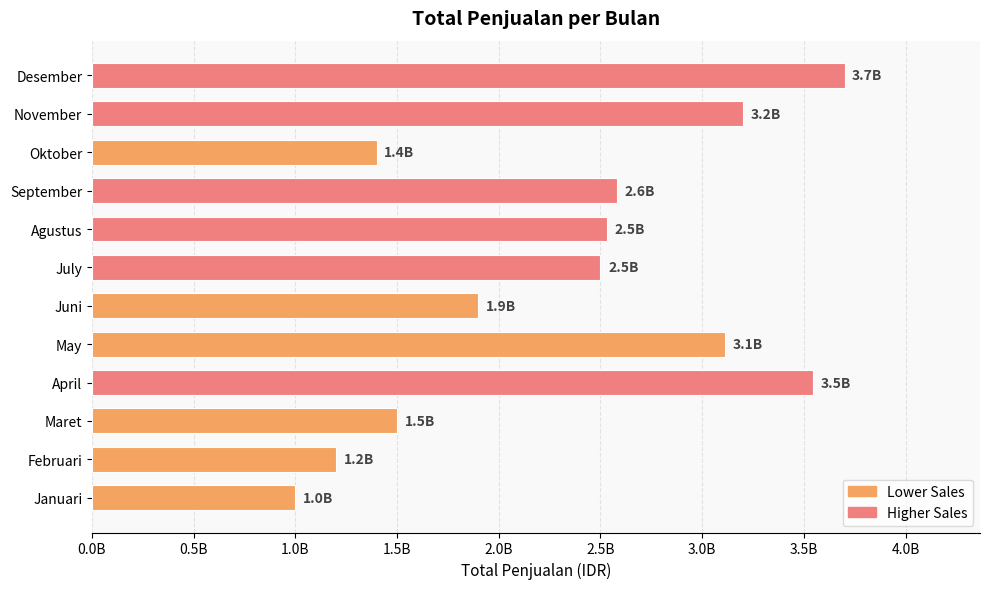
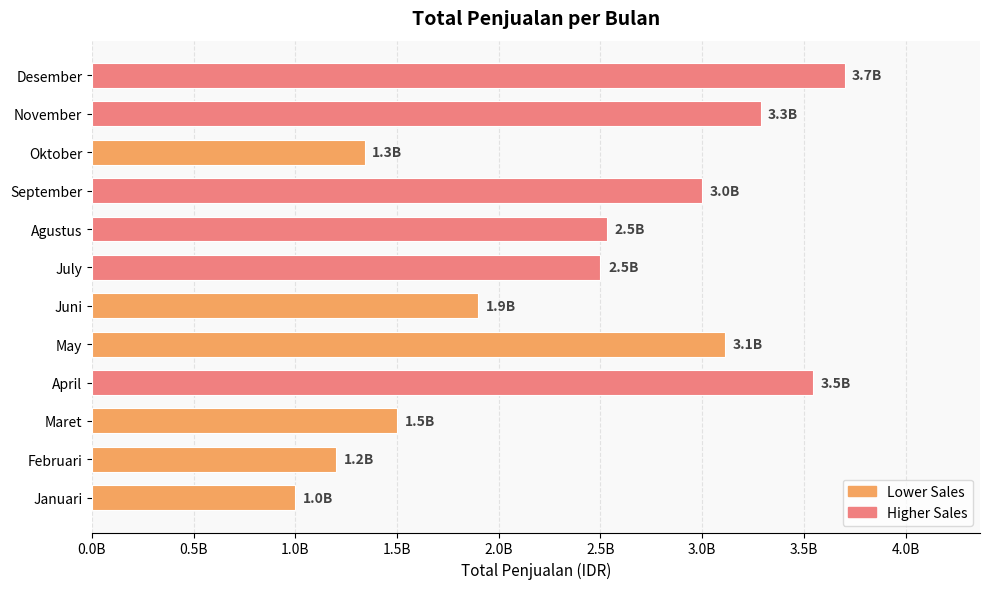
  {
    "Desember": "3.7B",
-   "November": "3.2B",
-   "Oktober": "1.4B",
-   "September": "2.6B",
+   "November": "3.3B",
+   "Oktober": "1.3B",
+   "September": "3.0B",
    "Agustus": "2.5B",
    "July": "2.5B",
    "Juni": "1.9B",
    "May": "3.1B",
    "April": "3.5B",
    "Maret": "1.5B",
    "Februari": "1.2B",
    "Januari": "1.0B"
  }
